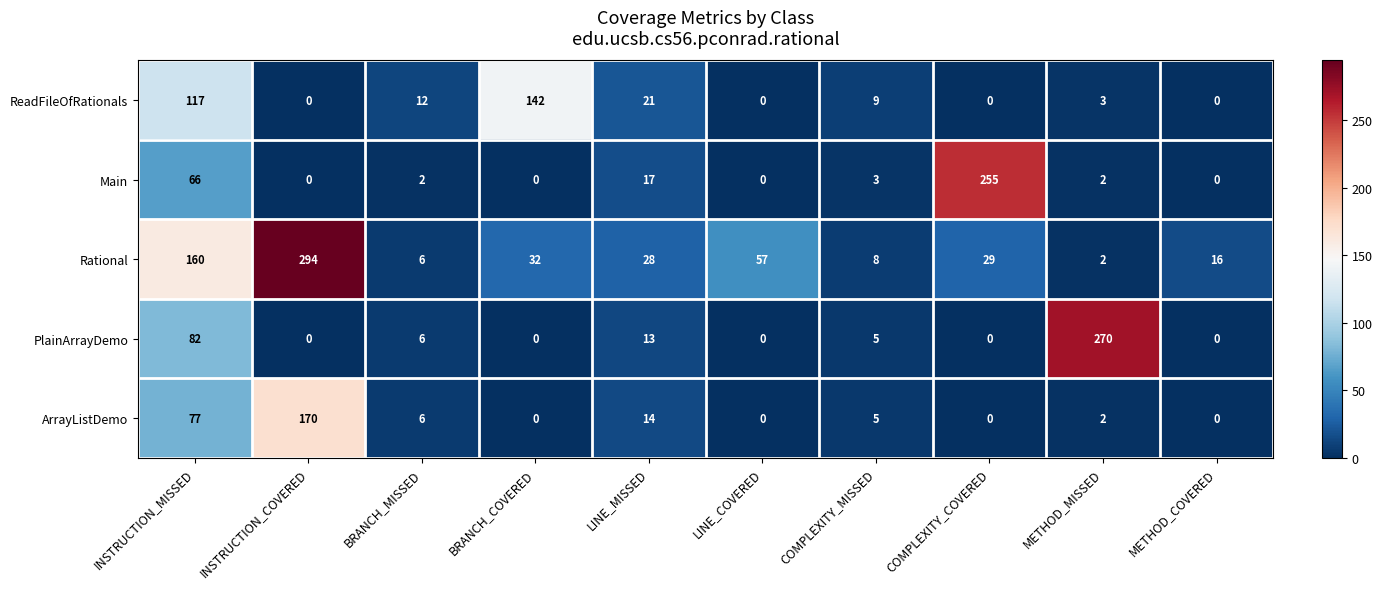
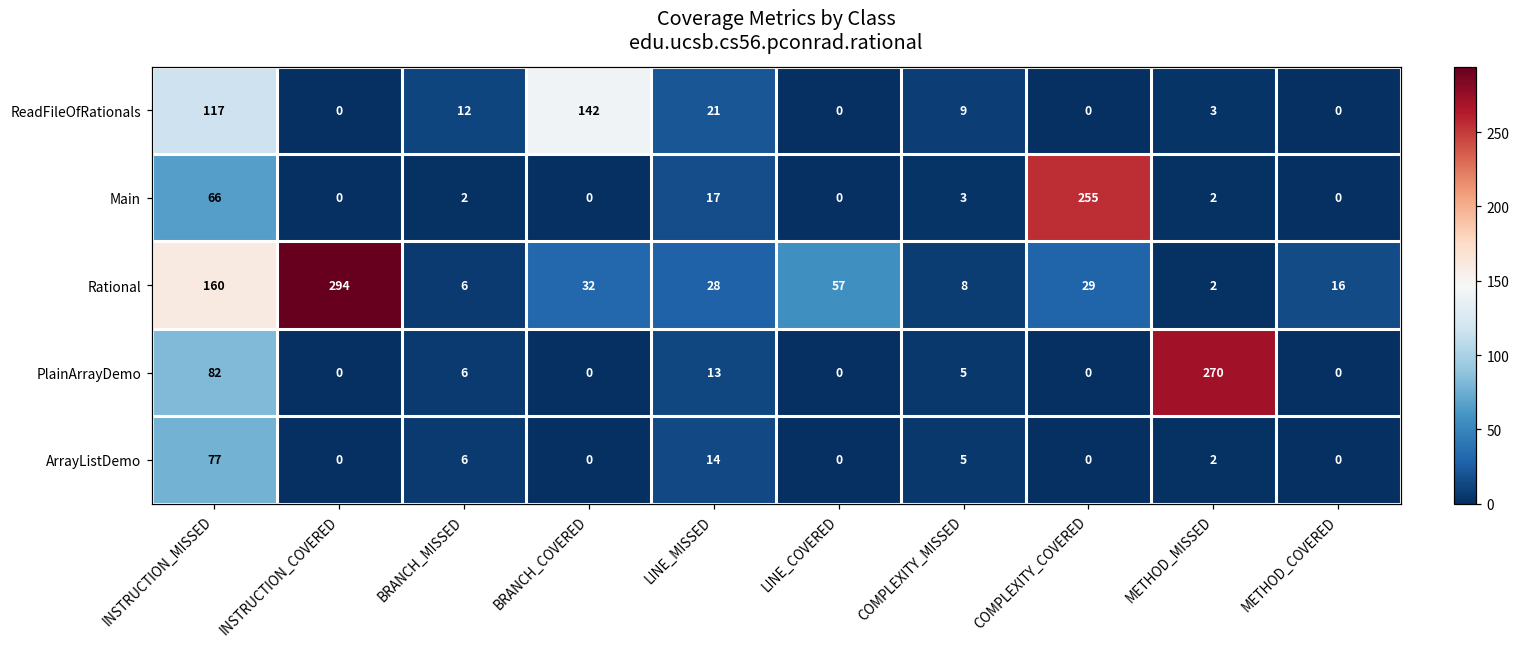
  {
    "ReadFileOfRationals": {
      "INSTRUCTION_MISSED": 117,
      "INSTRUCTION_COVERED": 0,
      "BRANCH_MISSED": 12,
      "BRANCH_COVERED": 142,
      "LINE_MISSED": 21,
      "LINE_COVERED": 0,
      "COMPLEXITY_MISSED": 9,
      "COMPLEXITY_COVERED": 0,
      "METHOD_MISSED": 3,
      "METHOD_COVERED": 0
    },
    "Main": {
      "INSTRUCTION_MISSED": 66,
      "INSTRUCTION_COVERED": 0,
      "BRANCH_MISSED": 2,
      "BRANCH_COVERED": 0,
      "LINE_MISSED": 17,
      "LINE_COVERED": 0,
      "COMPLEXITY_MISSED": 3,
      "COMPLEXITY_COVERED": 255,
      "METHOD_MISSED": 2,
      "METHOD_COVERED": 0
    },
    "Rational": {
      "INSTRUCTION_MISSED": 160,
      "INSTRUCTION_COVERED": 294,
      "BRANCH_MISSED": 6,
      "BRANCH_COVERED": 32,
      "LINE_MISSED": 28,
      "LINE_COVERED": 57,
      "COMPLEXITY_MISSED": 8,
      "COMPLEXITY_COVERED": 29,
      "METHOD_MISSED": 2,
      "METHOD_COVERED": 16
    },
    "PlainArrayDemo": {
      "INSTRUCTION_MISSED": 82,
      "INSTRUCTION_COVERED": 0,
      "BRANCH_MISSED": 6,
      "BRANCH_COVERED": 0,
      "LINE_MISSED": 13,
      "LINE_COVERED": 0,
      "COMPLEXITY_MISSED": 5,
      "COMPLEXITY_COVERED": 0,
      "METHOD_MISSED": 270,
      "METHOD_COVERED": 0
    },
    "ArrayListDemo": {
      "INSTRUCTION_MISSED": 77,
-     "INSTRUCTION_COVERED": 170,
+     "INSTRUCTION_COVERED": 0,
      "BRANCH_MISSED": 6,
      "BRANCH_COVERED": 0,
      "LINE_MISSED": 14,
      "LINE_COVERED": 0,
      "COMPLEXITY_MISSED": 5,
      "COMPLEXITY_COVERED": 0,
      "METHOD_MISSED": 2,
      "METHOD_COVERED": 0
    }
  }
